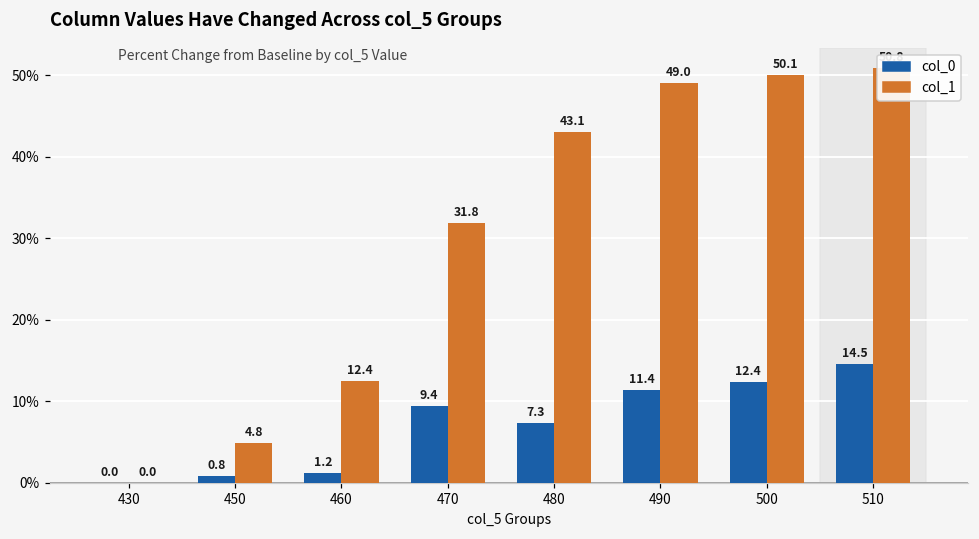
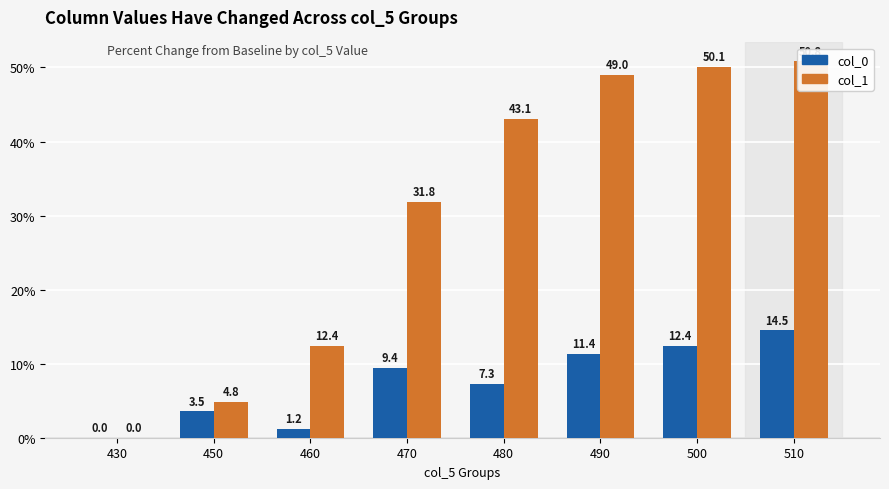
  {
    "col_0": {
      "430": 0.0,
-     "450": 0.8,
+     "450": 3.5,
      "460": 1.2,
      "470": 9.4,
      "480": 7.3,
      "490": 11.4,
      "500": 12.4,
      "510": 14.5
    },
    "col_1": {
      "430": 0.0,
      "450": 4.8,
      "460": 12.4,
      "470": 31.8,
      "480": 43.1,
      "490": 49.0,
      "500": 50.1
    }
  }
